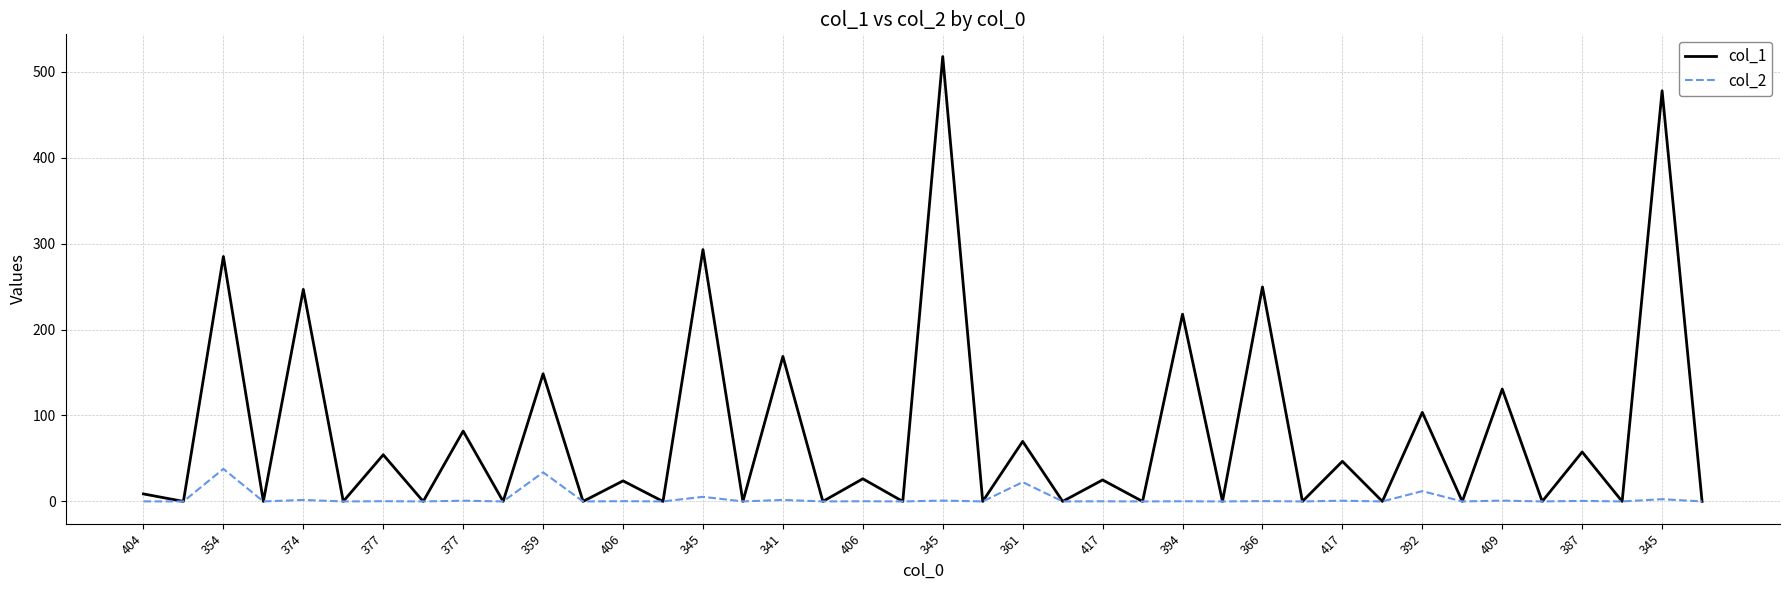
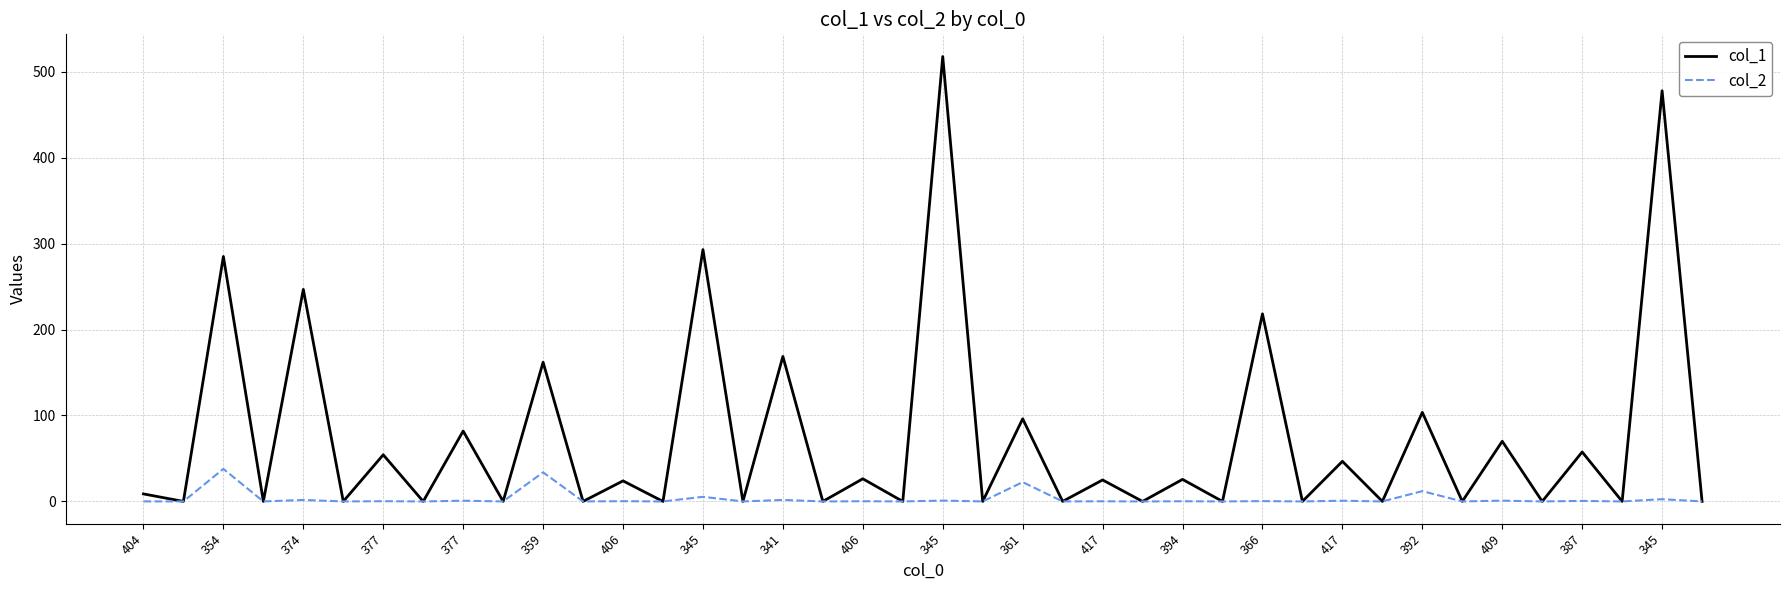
  {
    "col_1": {
      "404": 10,
      "354": 290,
      "374": 250,
-     "359": 150,
+     "359": 160,
      "341": 170,
-     "361": 70,
-     "394": 220,
-     "366": 250,
+     "361": 100,
+     "394": 30,
+     "366": 220,
      "392": 100,
-     "409": 130,
+     "409": 70,
      "387": 60
    },
    "col_2": {
      "404": 0,
      "354": 40,
      "374": 0,
      "359": 30,
      "341": 0,
      "361": 20,
      "394": 0,
      "366": 0,
      "392": 10,
      "409": 0,
      "387": 0
    }
  }
